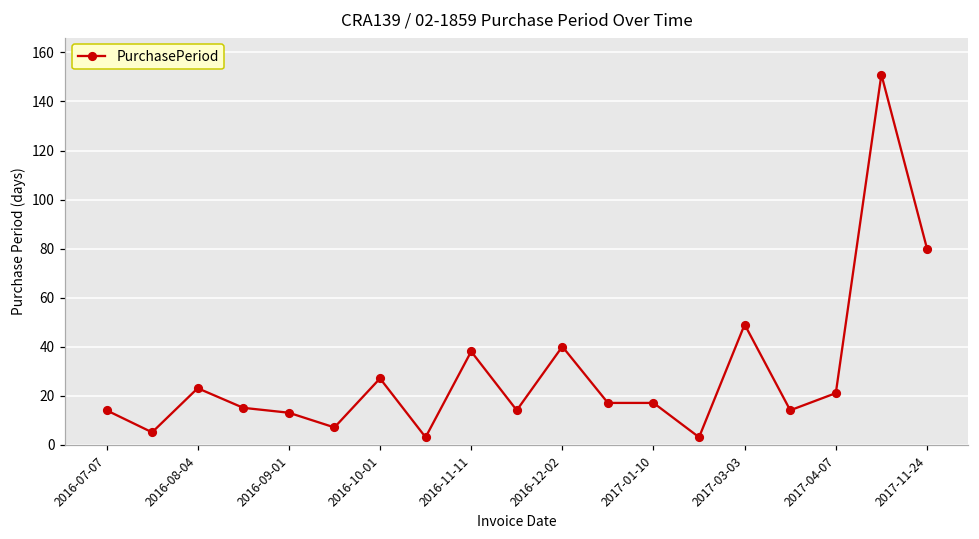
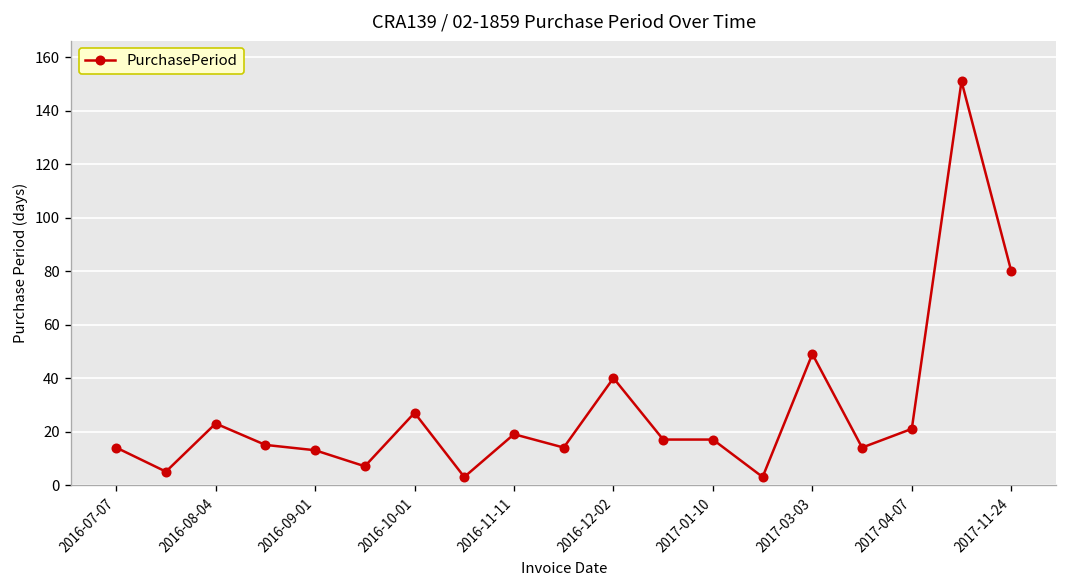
  {
    "2016-07-07": 14,
    "2016-08-04": 23,
    "2016-09-01": 13,
    "2016-10-01": 27,
-   "2016-11-11": 38,
+   "2016-11-11": 19,
    "2016-12-02": 40,
    "2017-01-10": 17,
    "2017-03-03": 49,
    "2017-04-07": 21,
    "2017-11-24": 80
  }
